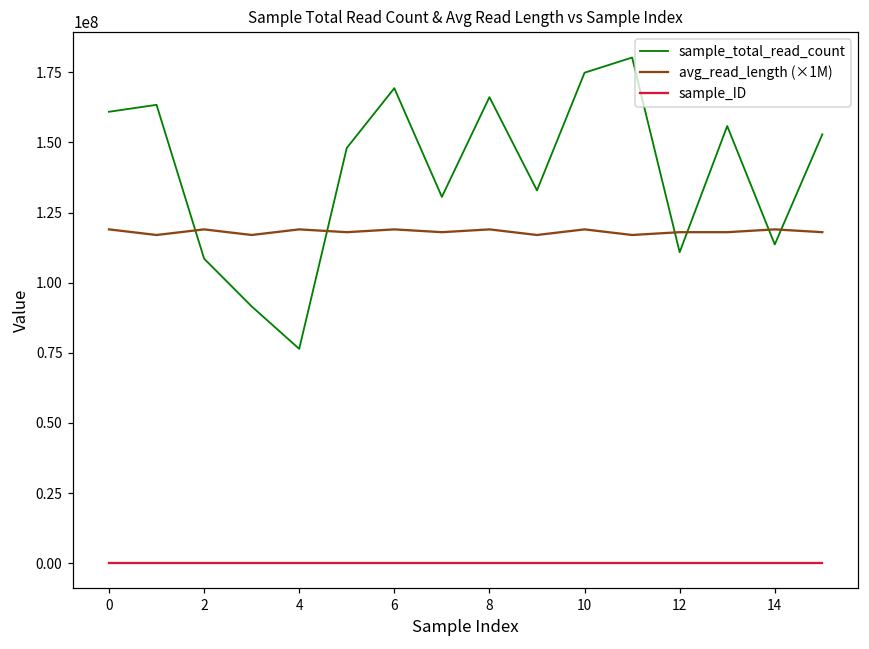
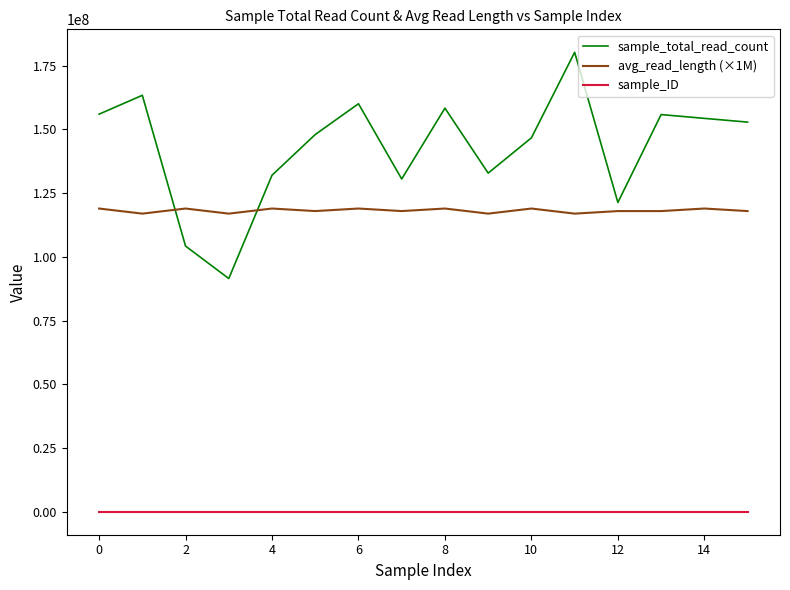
  {
    "sample_total_read_count": {
-     "0": 161000000,
-     "2": 109000000,
-     "4": 76000000,
-     "6": 169000000,
-     "8": 166000000,
-     "10": 175000000,
-     "12": 111000000,
-     "14": 114000000
+     "0": 156000000,
+     "2": 104000000,
+     "4": 132000000,
+     "6": 160000000,
+     "8": 158000000,
+     "10": 147000000,
+     "12": 121000000,
+     "14": 154000000
    },
    "avg_read_length (×1M)": {
      "0": 119000000,
      "2": 119000000,
      "4": 119000000,
      "6": 119000000,
      "8": 119000000,
      "10": 119000000,
      "12": 118000000,
      "14": 119000000
    },
    "sample_ID": {
      "0": 0,
      "2": 0,
      "4": 0,
      "6": 0,
      "8": 0,
      "10": 0,
      "12": 0,
      "14": 0
    }
  }
